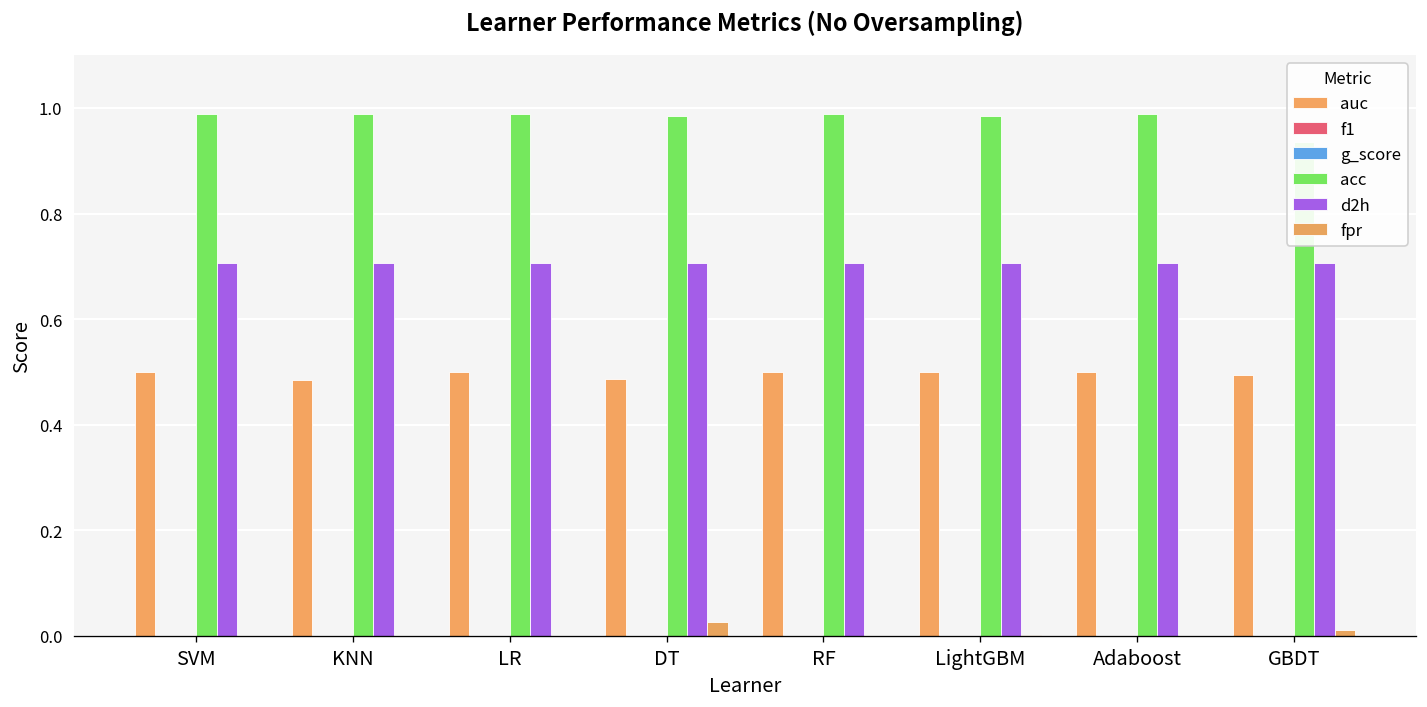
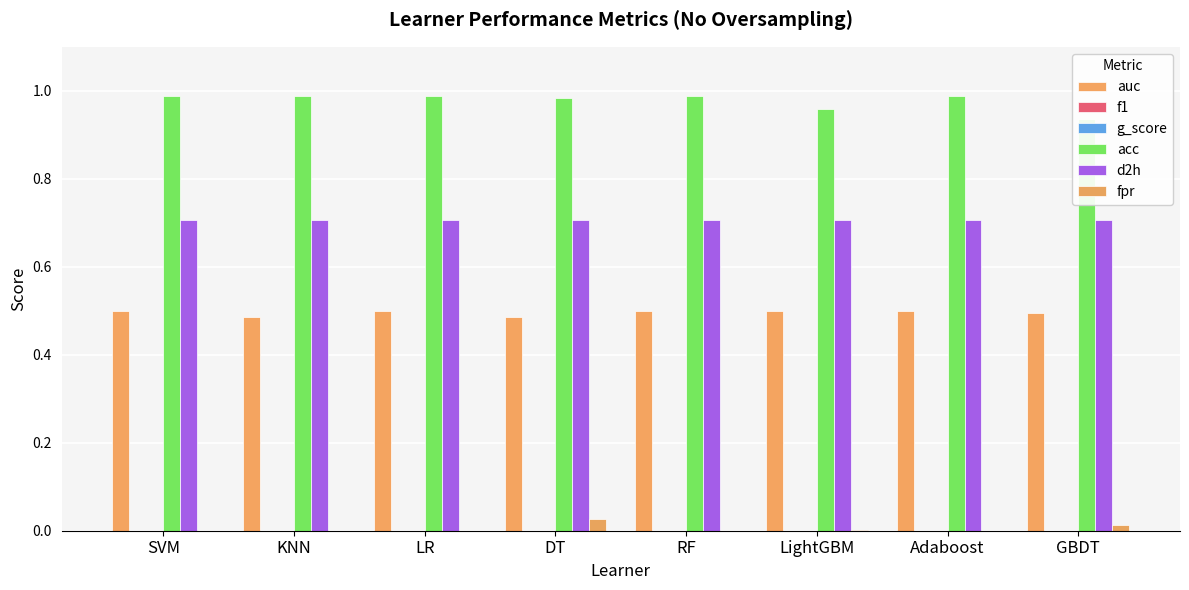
  {
    "f1": {
      "SVM": 0.00,
      "KNN": 0.00,
      "LR": 0.00,
      "DT": 0.00,
      "RF": 0.00,
      "LightGBM": 0.00,
      "Adaboost": 0.00,
      "GBDT": 0.00
    },
    "g_score": {
      "SVM": 0.00,
      "KNN": 0.00,
      "LR": 0.00,
      "DT": 0.00,
      "RF": 0.00,
      "LightGBM": 0.00,
      "Adaboost": 0.00,
      "GBDT": 0.00
    },
    "acc": {
      "SVM": 0.99,
      "KNN": 0.99,
      "LR": 0.99,
      "DT": 0.98,
      "RF": 0.99,
-     "LightGBM": 0.99,
+     "LightGBM": 0.96,
      "Adaboost": 0.99
    },
    "d2h": {
      "SVM": 0.71,
      "KNN": 0.71,
      "LR": 0.71,
      "DT": 0.71,
      "RF": 0.71,
      "LightGBM": 0.71,
      "Adaboost": 0.71,
      "GBDT": 0.71
    }
  }
